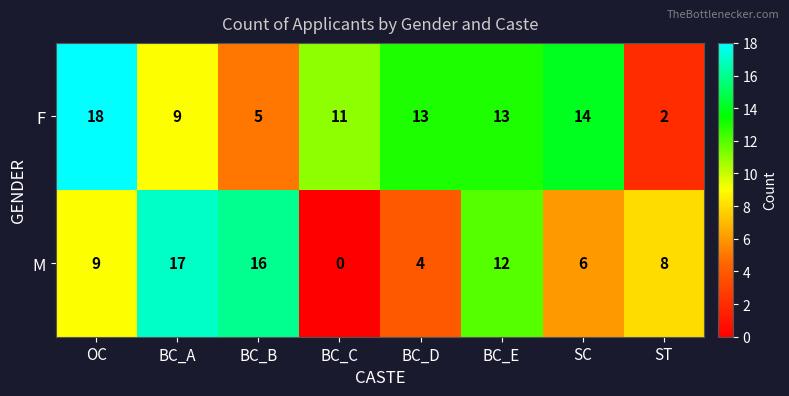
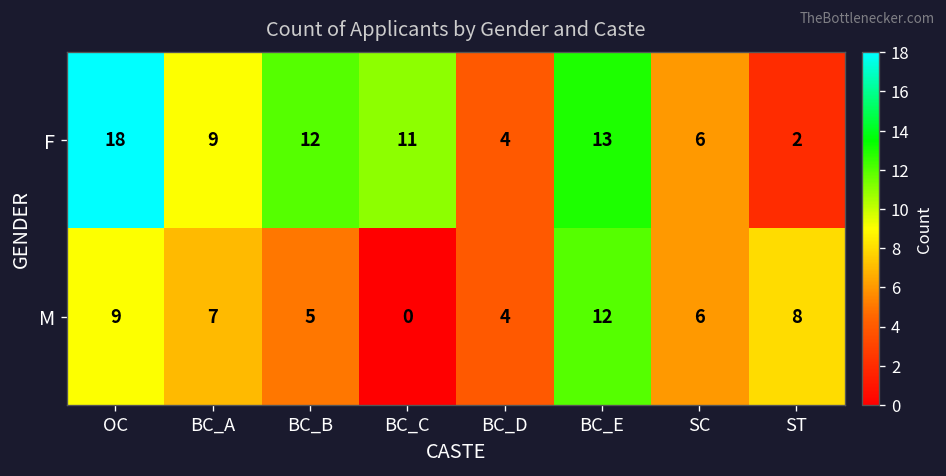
  {
    "F": {
      "OC": 18,
      "BC_A": 9,
-     "BC_B": 5,
+     "BC_B": 12,
      "BC_C": 11,
-     "BC_D": 13,
+     "BC_D": 4,
      "BC_E": 13,
-     "SC": 14,
+     "SC": 6,
      "ST": 2
    },
    "M": {
      "OC": 9,
-     "BC_A": 17,
-     "BC_B": 16,
+     "BC_A": 7,
+     "BC_B": 5,
      "BC_C": 0,
      "BC_D": 4,
      "BC_E": 12,
      "SC": 6,
      "ST": 8
    }
  }
